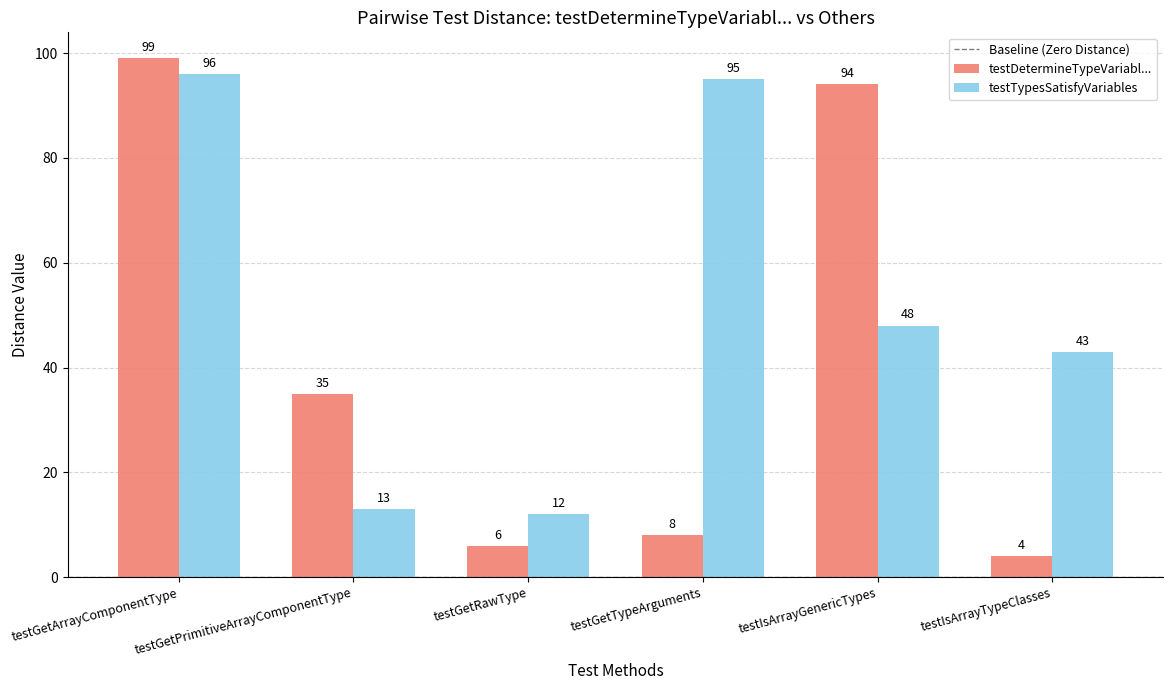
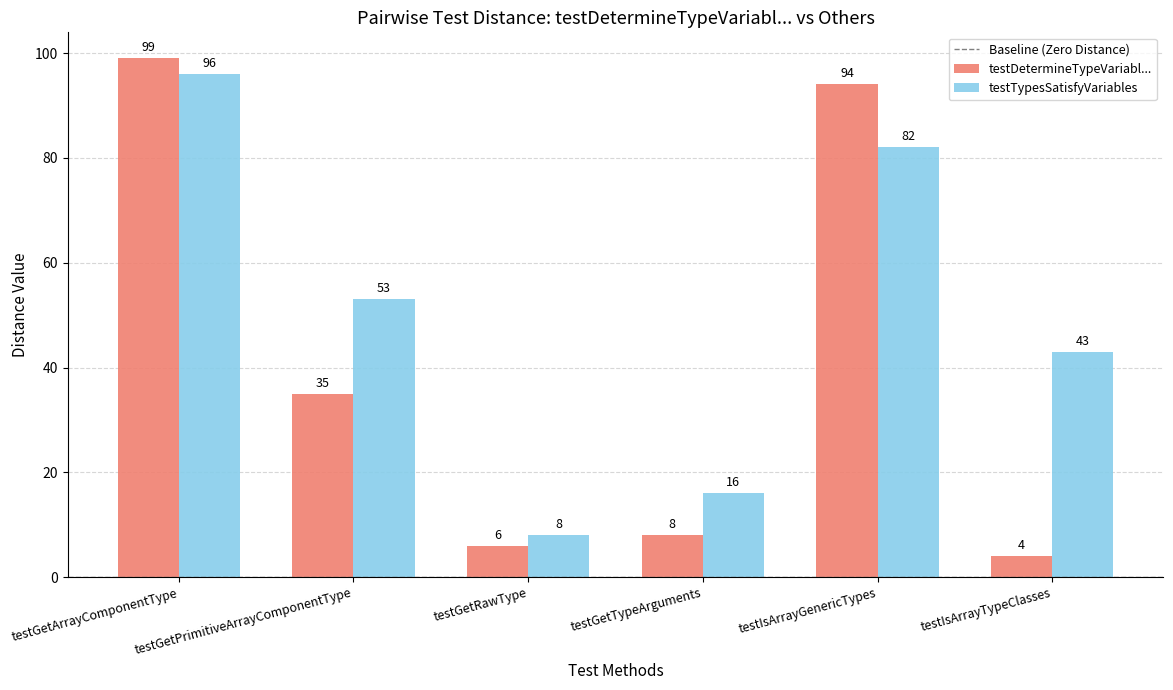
  {
    "testDetermineTypeVariabl...": {
      "testGetArrayComponentType": 99,
      "testGetPrimitiveArrayComponentType": 35,
      "testGetRawType": 6,
      "testGetTypeArguments": 8,
      "testIsArrayGenericTypes": 94,
      "testIsArrayTypeClasses": 4
    },
    "testTypesSatisfyVariables": {
      "testGetArrayComponentType": 96,
-     "testGetPrimitiveArrayComponentType": 13,
-     "testGetRawType": 12,
-     "testGetTypeArguments": 95,
-     "testIsArrayGenericTypes": 48,
+     "testGetPrimitiveArrayComponentType": 53,
+     "testGetRawType": 8,
+     "testGetTypeArguments": 16,
+     "testIsArrayGenericTypes": 82,
      "testIsArrayTypeClasses": 43
    }
  }
